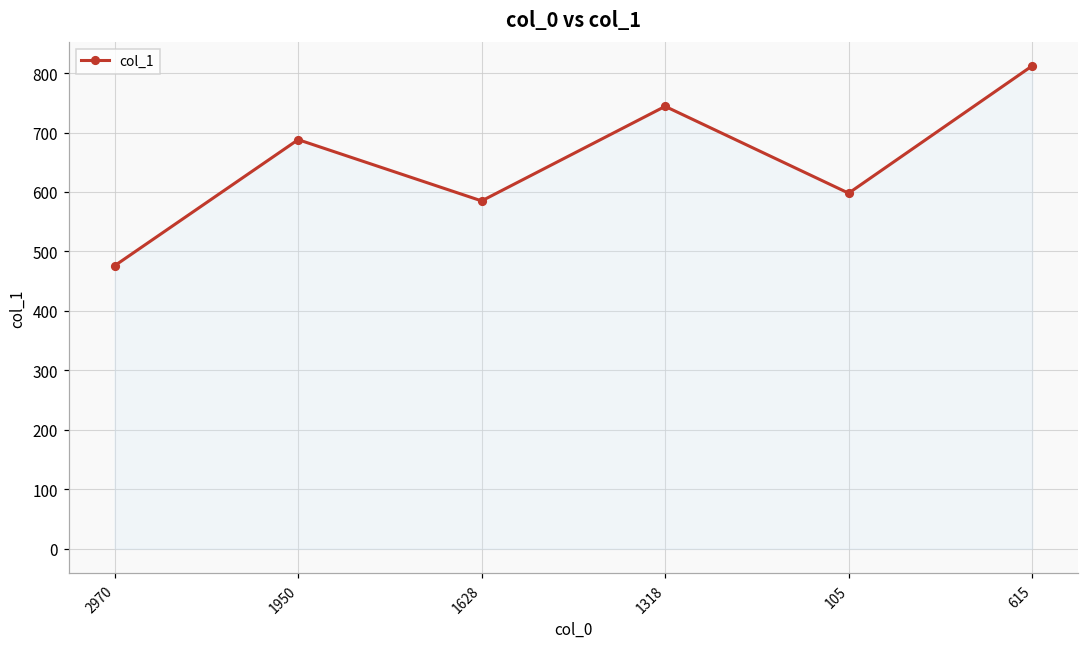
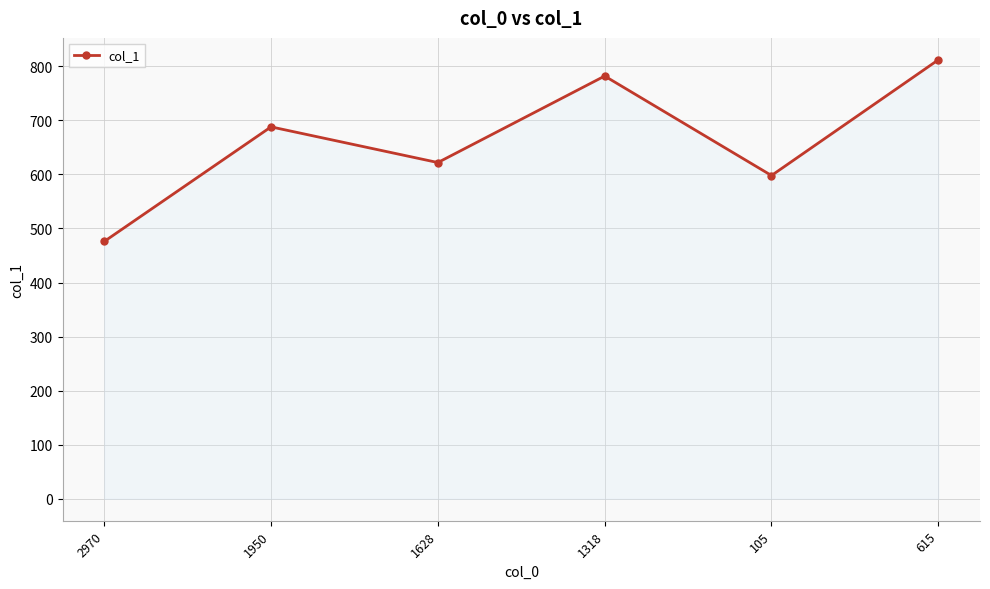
  {
    "2970": 480,
    "1950": 690,
-   "1628": 590,
-   "1318": 740,
+   "1628": 620,
+   "1318": 780,
    "105": 600,
    "615": 810
  }
